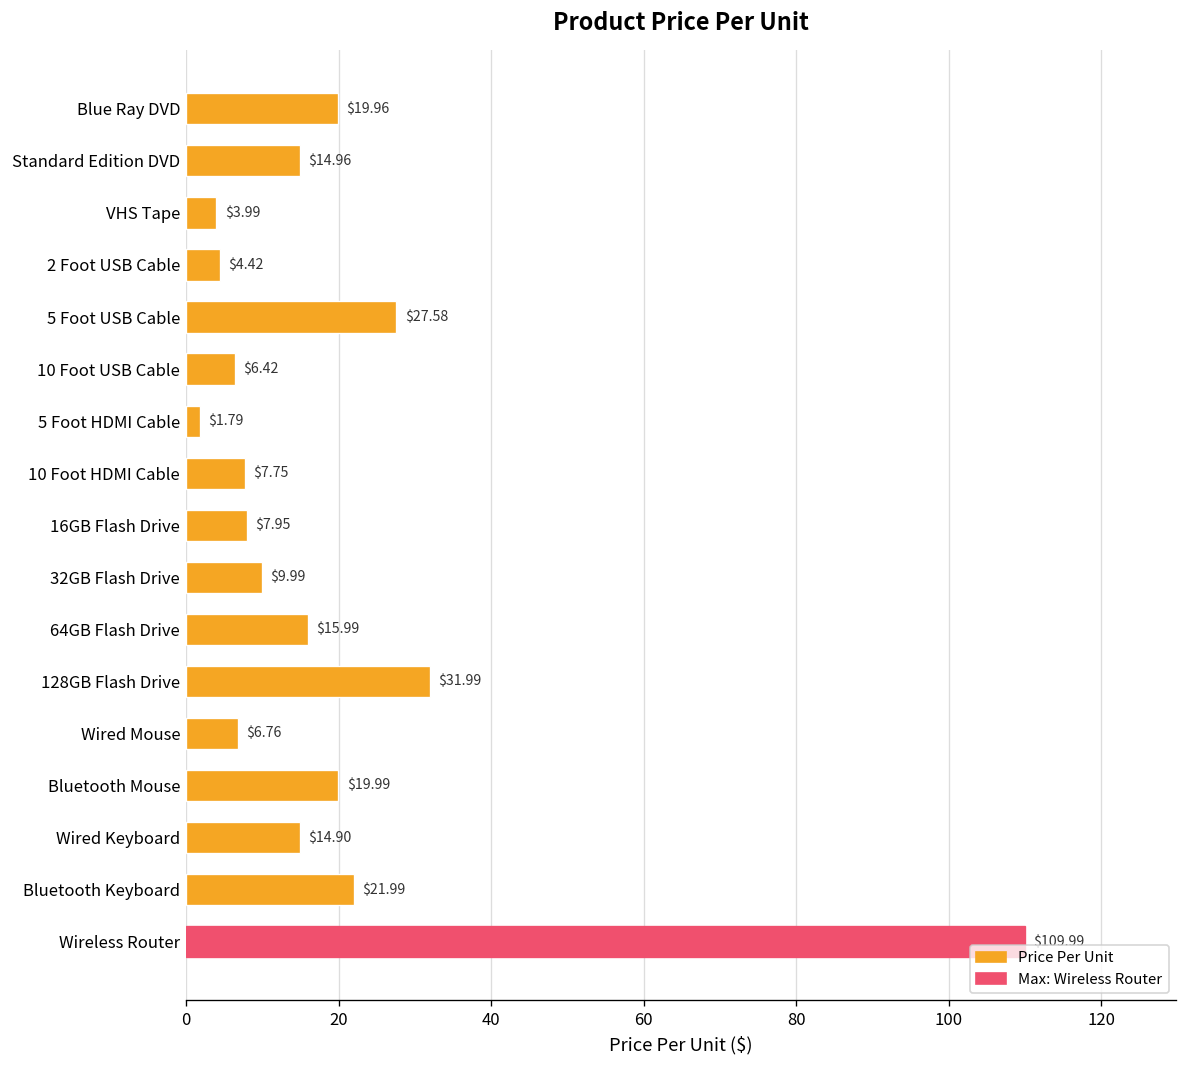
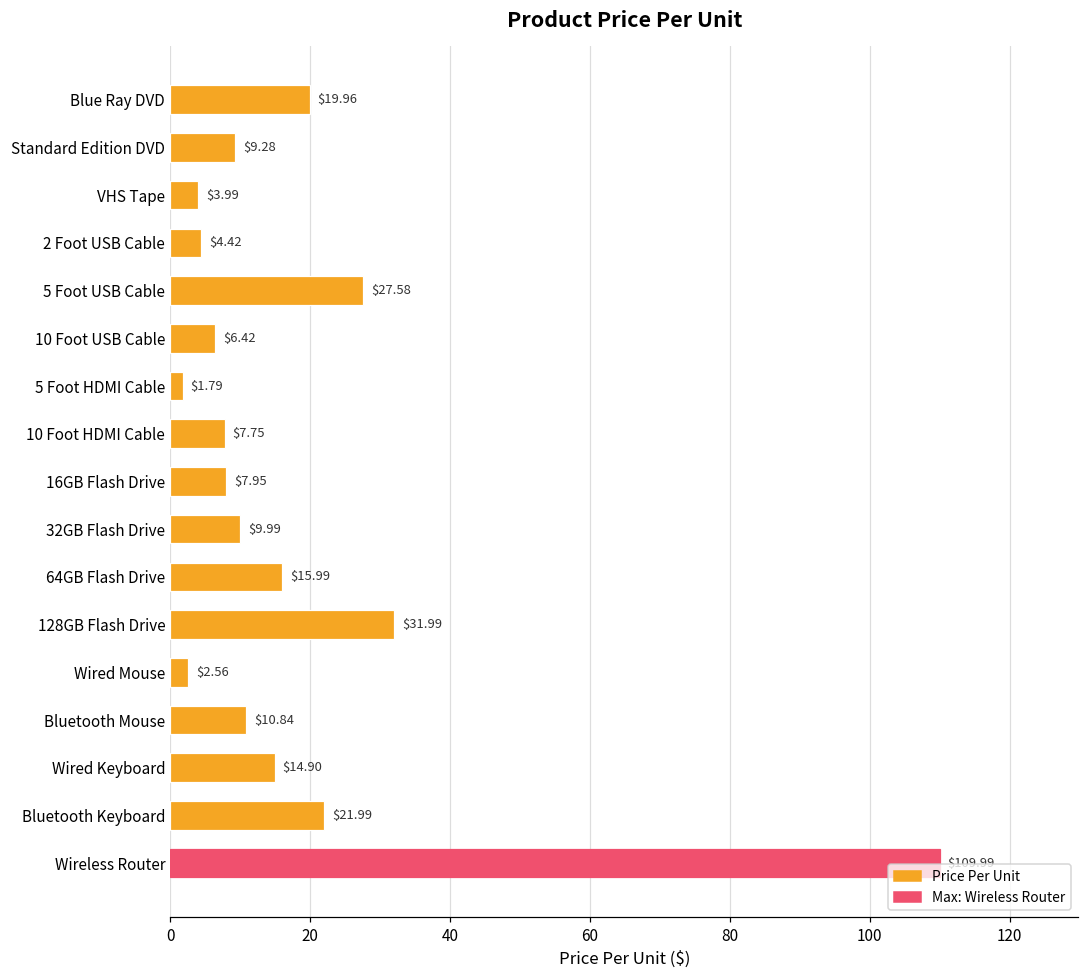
  {
    "Blue Ray DVD": "$19.96",
-   "Standard Edition DVD": "$14.96",
+   "Standard Edition DVD": "$9.28",
    "VHS Tape": "$3.99",
    "2 Foot USB Cable": "$4.42",
    "5 Foot USB Cable": "$27.58",
    "10 Foot USB Cable": "$6.42",
    "5 Foot HDMI Cable": "$1.79",
    "10 Foot HDMI Cable": "$7.75",
    "16GB Flash Drive": "$7.95",
    "32GB Flash Drive": "$9.99",
    "64GB Flash Drive": "$15.99",
    "128GB Flash Drive": "$31.99",
-   "Wired Mouse": "$6.76",
-   "Bluetooth Mouse": "$19.99",
+   "Wired Mouse": "$2.56",
+   "Bluetooth Mouse": "$10.84",
    "Wired Keyboard": "$14.90",
    "Bluetooth Keyboard": "$21.99"
  }
